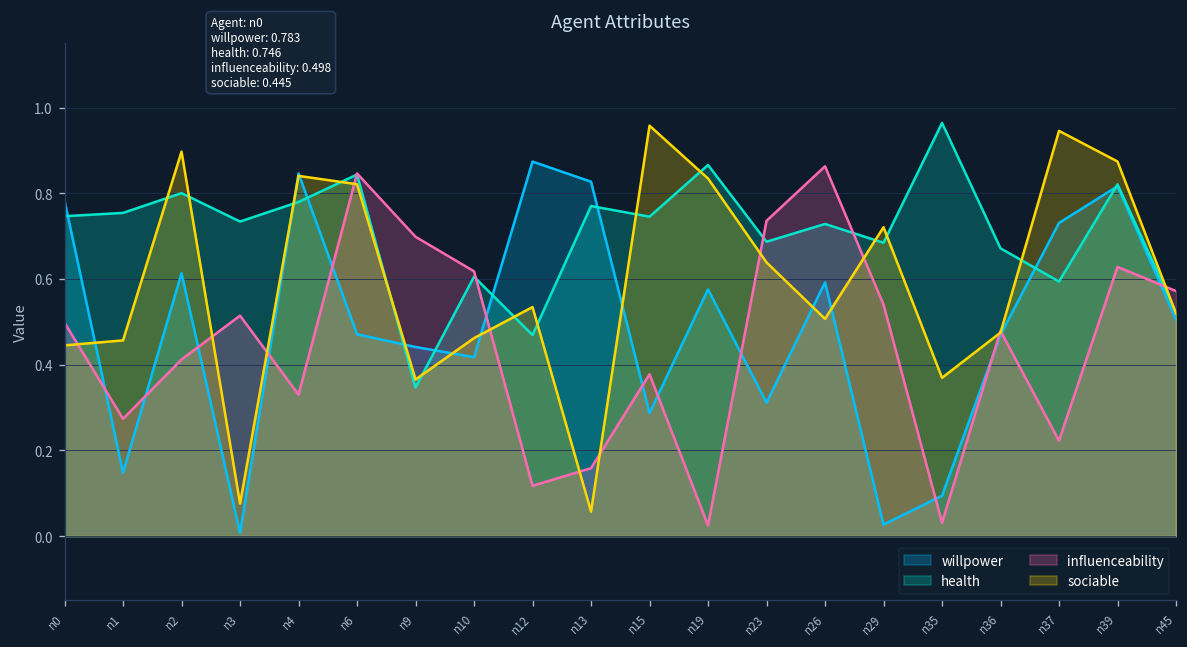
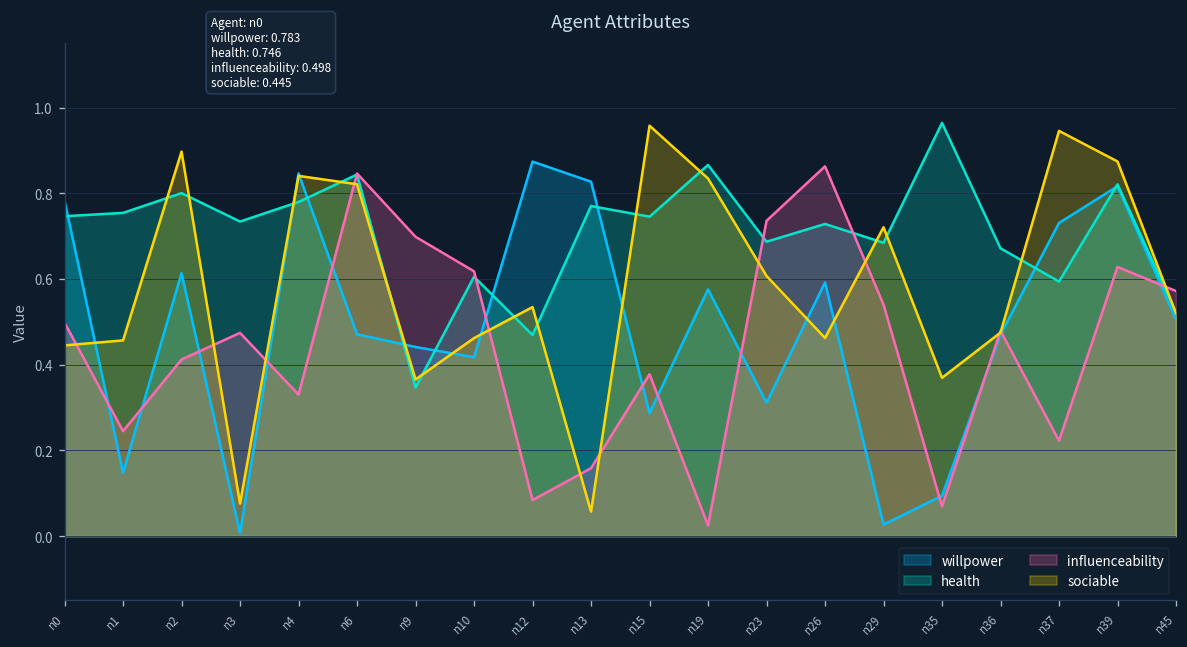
  {
    "influenceability": {
      "n0": 0.50,
-     "n1": 0.27,
+     "n1": 0.24,
      "n2": 0.41,
-     "n3": 0.51,
+     "n3": 0.47,
      "n4": 0.33,
      "n9": 0.70,
      "n10": 0.62,
-     "n12": 0.12,
+     "n12": 0.08,
      "n13": 0.16,
      "n15": 0.38,
      "n19": 0.03,
      "n23": 0.74,
      "n26": 0.86,
      "n29": 0.54,
-     "n35": 0.03,
+     "n35": 0.07,
      "n37": 0.22,
      "n39": 0.63,
      "n45": 0.57
    },
    "sociable": {
      "n0": 0.45,
      "n1": 0.46,
      "n2": 0.90,
      "n3": 0.08,
      "n6": 0.82,
      "n9": 0.37,
      "n10": 0.46,
      "n12": 0.53,
      "n13": 0.06,
      "n15": 0.96,
      "n19": 0.83,
-     "n23": 0.64,
-     "n26": 0.51,
+     "n23": 0.61,
+     "n26": 0.46,
      "n29": 0.72,
      "n35": 0.37,
      "n37": 0.95,
      "n39": 0.87
    }
  }
